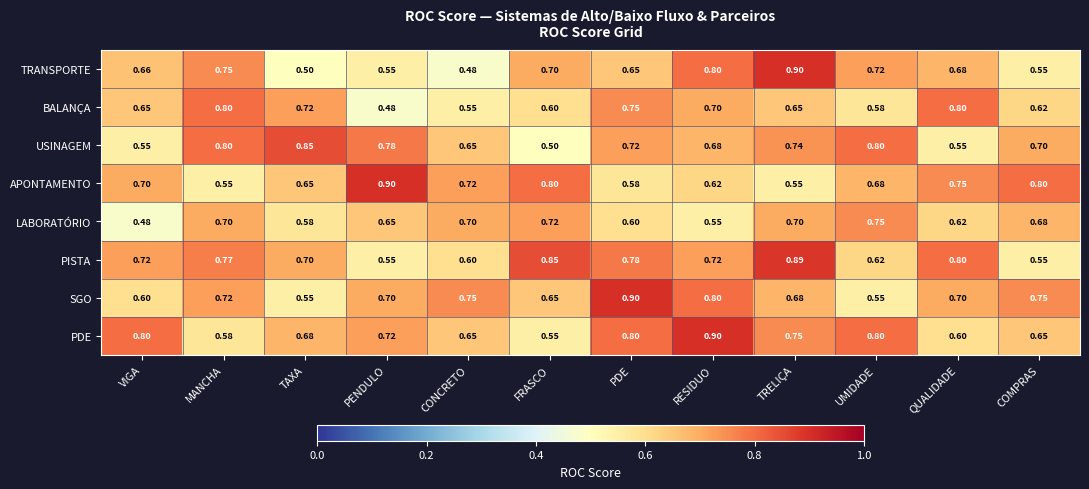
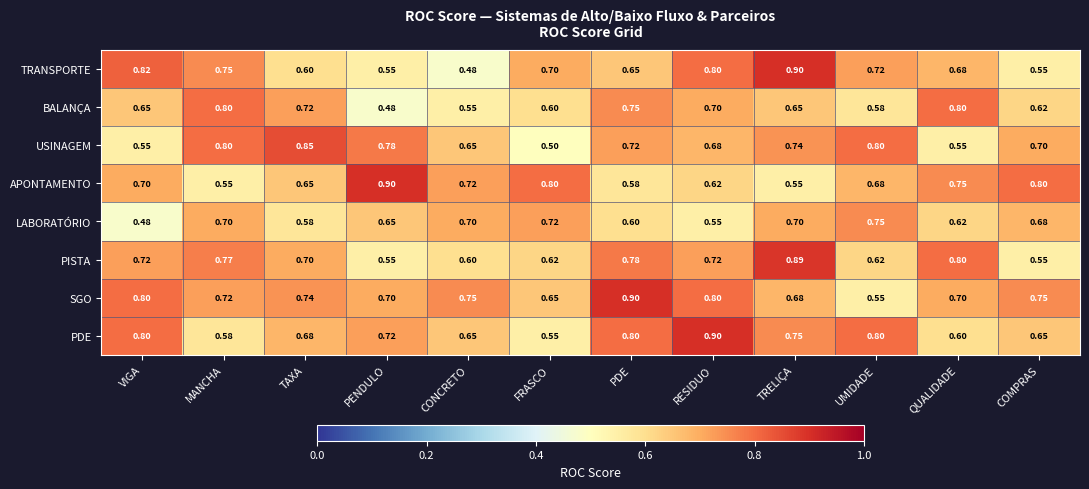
  {
    "TRANSPORTE": {
-     "VIGA": 0.66,
+     "VIGA": 0.82,
      "MANCHA": 0.75,
-     "TAXA": 0.50,
+     "TAXA": 0.60,
      "PENDULO": 0.55,
      "CONCRETO": 0.48,
      "FRASCO": 0.70,
      "PDE": 0.65,
      "RESIDUO": 0.80,
      "TRELIÇA": 0.90,
      "UMIDADE": 0.72,
      "QUALIDADE": 0.68,
      "COMPRAS": 0.55
    },
    "BALANÇA": {
      "VIGA": 0.65,
      "MANCHA": 0.80,
      "TAXA": 0.72,
      "PENDULO": 0.48,
      "CONCRETO": 0.55,
      "FRASCO": 0.60,
      "PDE": 0.75,
      "RESIDUO": 0.70,
      "TRELIÇA": 0.65,
      "UMIDADE": 0.58,
      "QUALIDADE": 0.80,
      "COMPRAS": 0.62
    },
    "USINAGEM": {
      "VIGA": 0.55,
      "MANCHA": 0.80,
      "TAXA": 0.85,
      "PENDULO": 0.78,
      "CONCRETO": 0.65,
      "FRASCO": 0.50,
      "PDE": 0.72,
      "RESIDUO": 0.68,
      "TRELIÇA": 0.74,
      "UMIDADE": 0.80,
      "QUALIDADE": 0.55,
      "COMPRAS": 0.70
    },
    "APONTAMENTO": {
      "VIGA": 0.70,
      "MANCHA": 0.55,
      "TAXA": 0.65,
      "PENDULO": 0.90,
      "CONCRETO": 0.72,
      "FRASCO": 0.80,
      "PDE": 0.58,
      "RESIDUO": 0.62,
      "TRELIÇA": 0.55,
      "UMIDADE": 0.68,
      "QUALIDADE": 0.75,
      "COMPRAS": 0.80
    },
    "LABORATÓRIO": {
      "VIGA": 0.48,
      "MANCHA": 0.70,
      "TAXA": 0.58,
      "PENDULO": 0.65,
      "CONCRETO": 0.70,
      "FRASCO": 0.72,
      "PDE": 0.60,
      "RESIDUO": 0.55,
      "TRELIÇA": 0.70,
      "UMIDADE": 0.75,
      "QUALIDADE": 0.62,
      "COMPRAS": 0.68
    },
    "PISTA": {
      "VIGA": 0.72,
      "MANCHA": 0.77,
      "TAXA": 0.70,
      "PENDULO": 0.55,
      "CONCRETO": 0.60,
-     "FRASCO": 0.85,
+     "FRASCO": 0.62,
      "PDE": 0.78,
      "RESIDUO": 0.72,
      "TRELIÇA": 0.89,
      "UMIDADE": 0.62,
      "QUALIDADE": 0.80,
      "COMPRAS": 0.55
    },
    "SGO": {
-     "VIGA": 0.60,
+     "VIGA": 0.80,
      "MANCHA": 0.72,
-     "TAXA": 0.55,
+     "TAXA": 0.74,
      "PENDULO": 0.70,
      "CONCRETO": 0.75,
      "FRASCO": 0.65,
      "PDE": 0.90,
      "RESIDUO": 0.80,
      "TRELIÇA": 0.68,
      "UMIDADE": 0.55,
      "QUALIDADE": 0.70,
      "COMPRAS": 0.75
    },
    "PDE": {
      "VIGA": 0.80,
      "MANCHA": 0.58,
      "TAXA": 0.68,
      "PENDULO": 0.72,
      "CONCRETO": 0.65,
      "FRASCO": 0.55,
      "PDE": 0.80,
      "RESIDUO": 0.90,
      "TRELIÇA": 0.75,
      "UMIDADE": 0.80,
      "QUALIDADE": 0.60,
      "COMPRAS": 0.65
    }
  }
